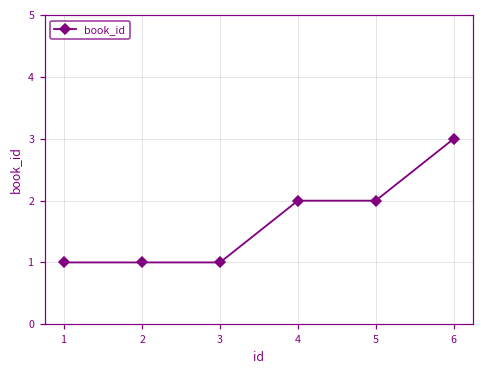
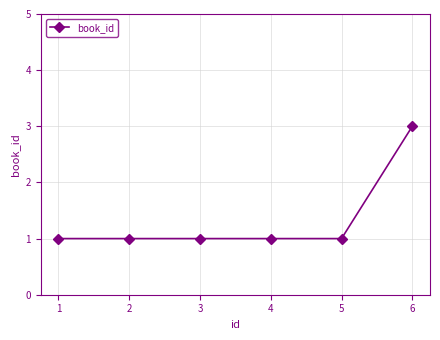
  {
    "1": 1,
    "2": 1,
    "3": 1,
-   "4": 2,
-   "5": 2,
+   "4": 1,
+   "5": 1,
    "6": 3
  }
